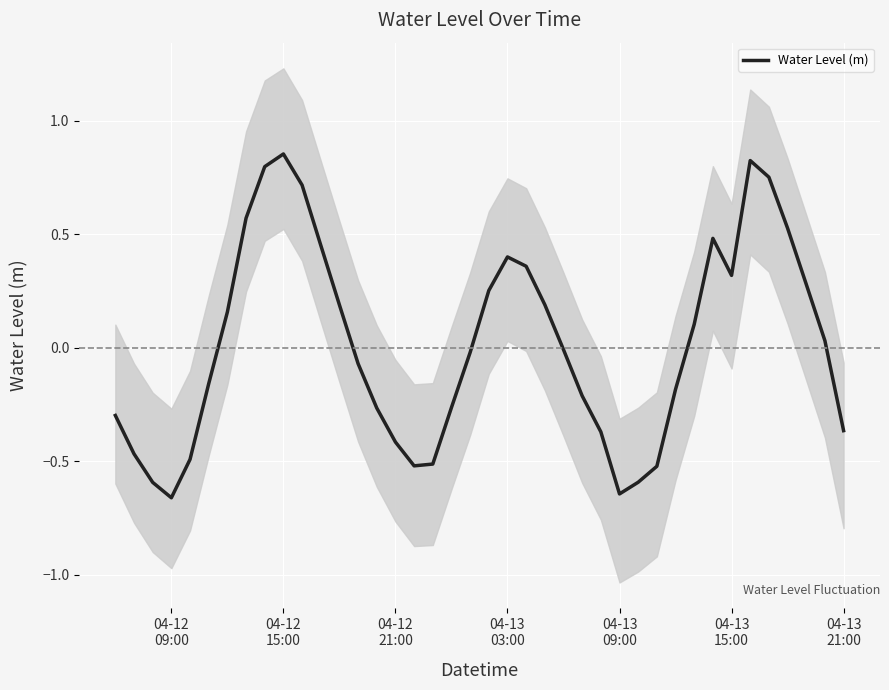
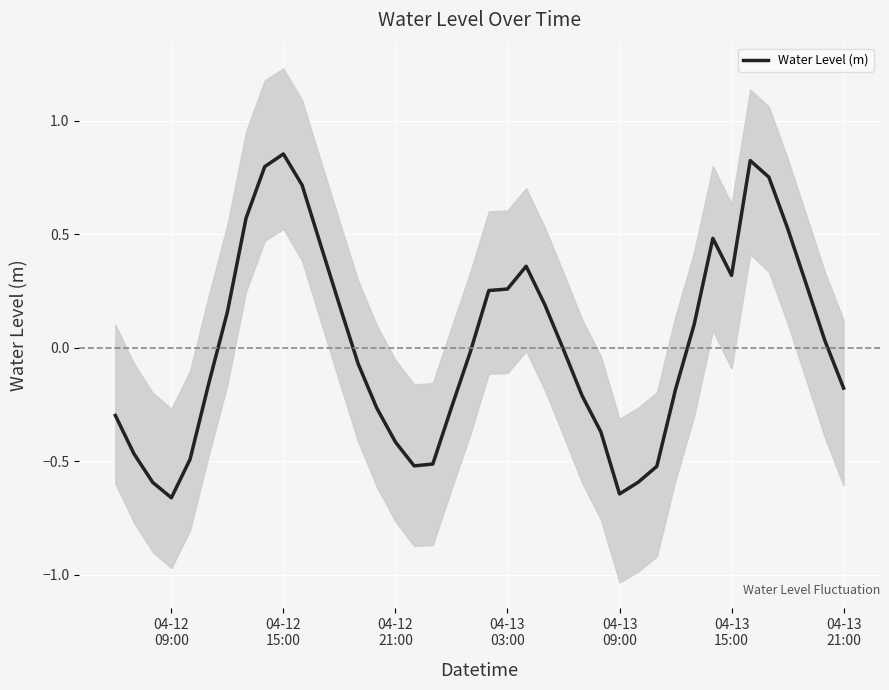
  {
    "Water Level (m)": {
      "04-12 09:00": -0.66,
      "04-12 15:00": 0.85,
      "04-12 21:00": -0.42,
-     "04-13 03:00": 0.40,
+     "04-13 03:00": 0.26,
      "04-13 09:00": -0.64,
      "04-13 15:00": 0.32,
-     "04-13 21:00": -0.36
+     "04-13 21:00": -0.18
    }
  }
